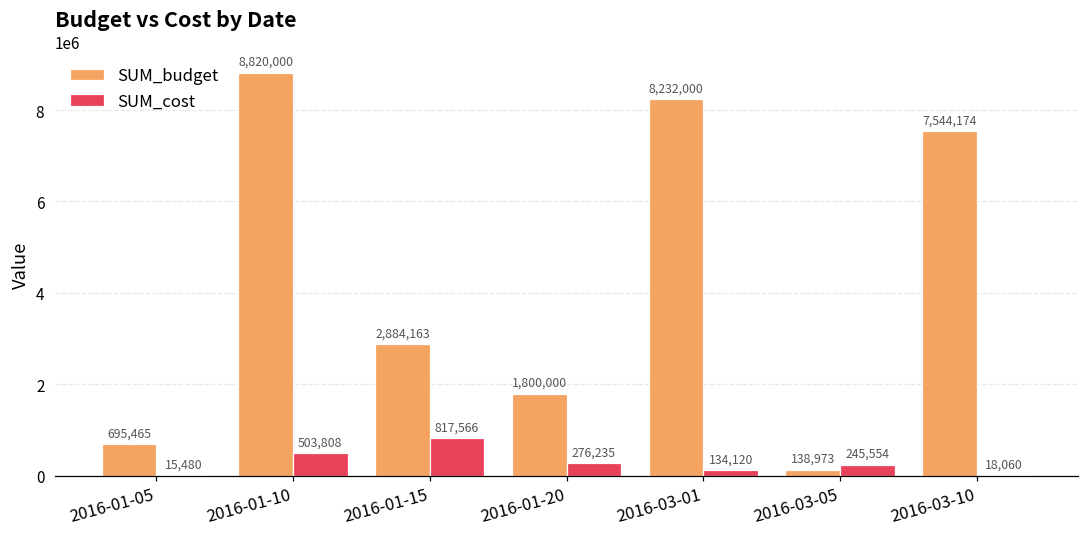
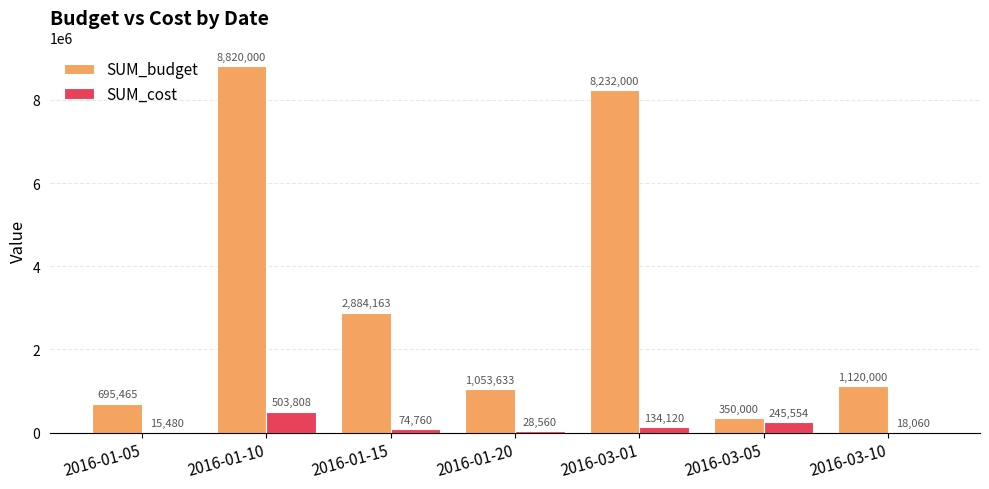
  {
    "SUM_budget": {
      "2016-01-05": "695,465",
      "2016-01-10": "8,820,000",
      "2016-01-15": "2,884,163",
-     "2016-01-20": "1,800,000",
+     "2016-01-20": "1,053,633",
      "2016-03-01": "8,232,000",
-     "2016-03-05": "138,973",
-     "2016-03-10": "7,544,174"
+     "2016-03-05": "350,000",
+     "2016-03-10": "1,120,000"
    },
    "SUM_cost": {
      "2016-01-05": "15,480",
      "2016-01-10": "503,808",
-     "2016-01-15": "817,566",
-     "2016-01-20": "276,235",
+     "2016-01-15": "74,760",
+     "2016-01-20": "28,560",
      "2016-03-01": "134,120",
      "2016-03-05": "245,554",
      "2016-03-10": "18,060"
    }
  }
